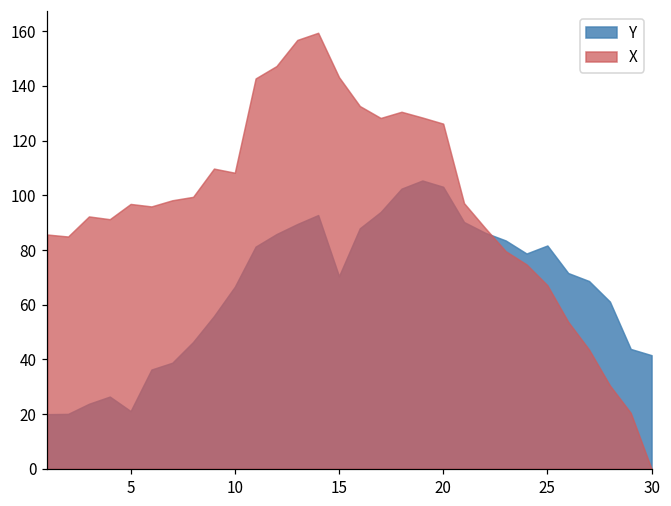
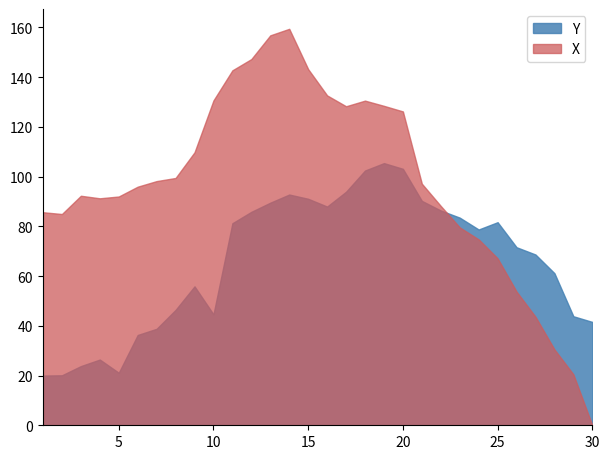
  {
    "Y": {
      "5": 21,
-     "10": 67,
-     "15": 70,
+     "10": 45,
+     "15": 91,
      "20": 103,
      "25": 82,
      "30": 42
    },
    "X": {
-     "5": 97,
-     "10": 108,
+     "5": 92,
+     "10": 131,
      "15": 143,
      "20": 126,
      "25": 67,
      "30": 0
    }
  }
